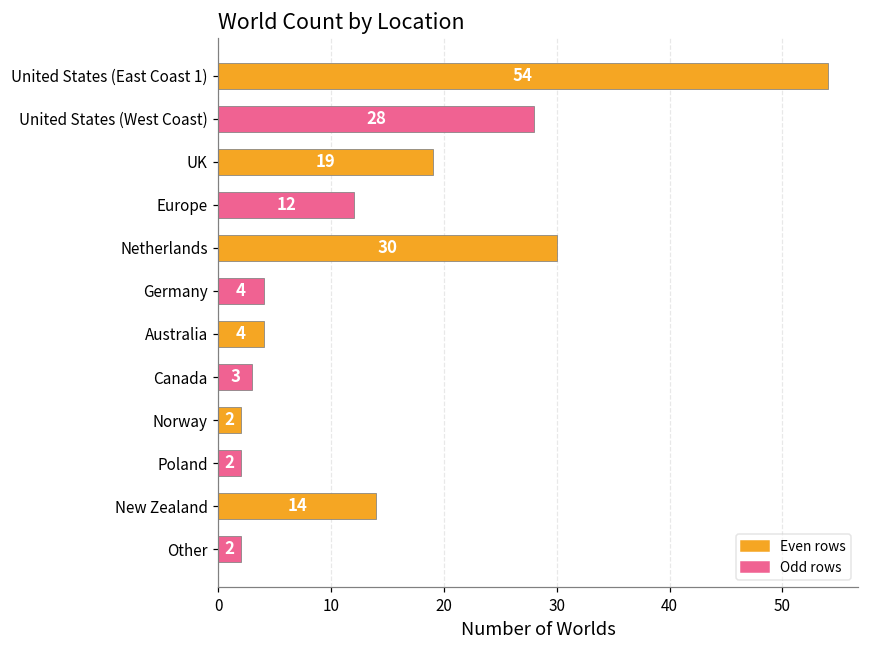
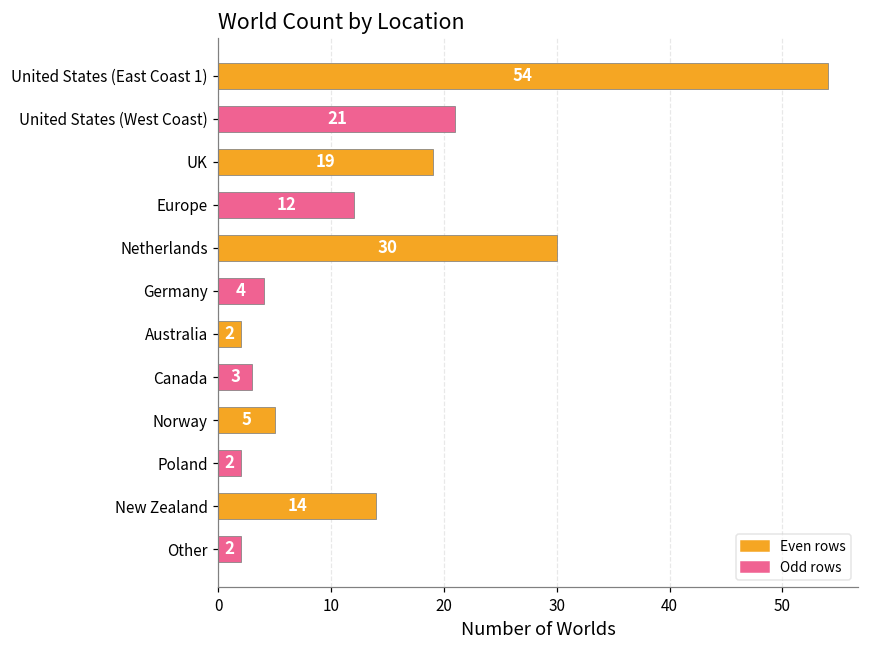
  {
    "United States (East Coast 1)": 54,
-   "United States (West Coast)": 28,
+   "United States (West Coast)": 21,
    "UK": 19,
    "Europe": 12,
    "Netherlands": 30,
    "Germany": 4,
-   "Australia": 4,
+   "Australia": 2,
    "Canada": 3,
-   "Norway": 2,
+   "Norway": 5,
    "Poland": 2,
    "New Zealand": 14,
    "Other": 2
  }
